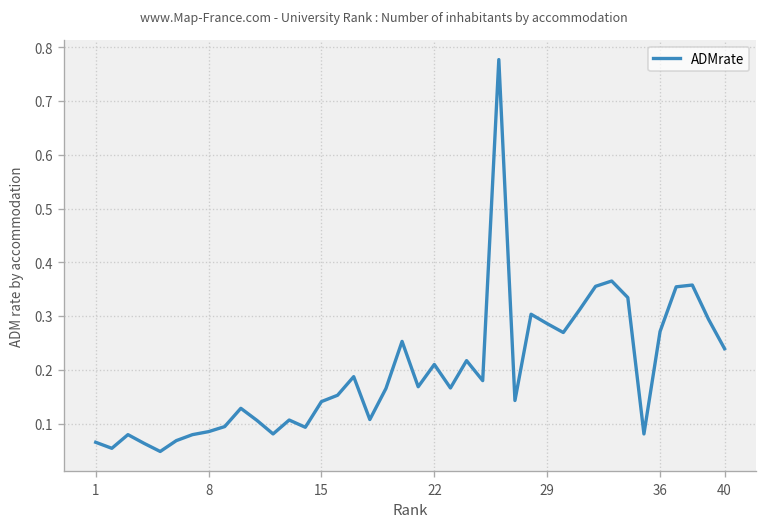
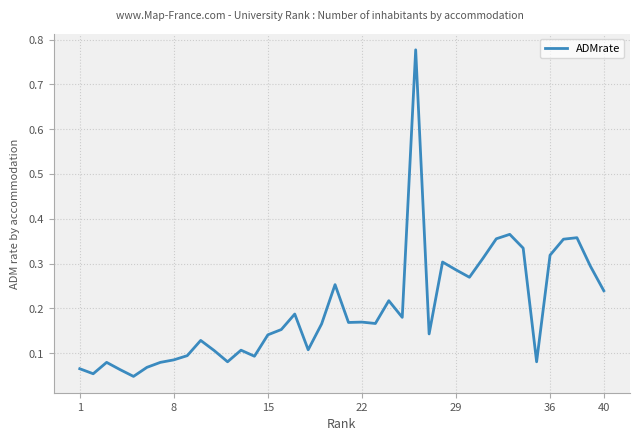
  {
    "1": 0.07,
    "8": 0.09,
    "15": 0.14,
-   "22": 0.21,
+   "22": 0.17,
    "29": 0.29,
-   "36": 0.27,
+   "36": 0.32,
    "40": 0.24
  }
